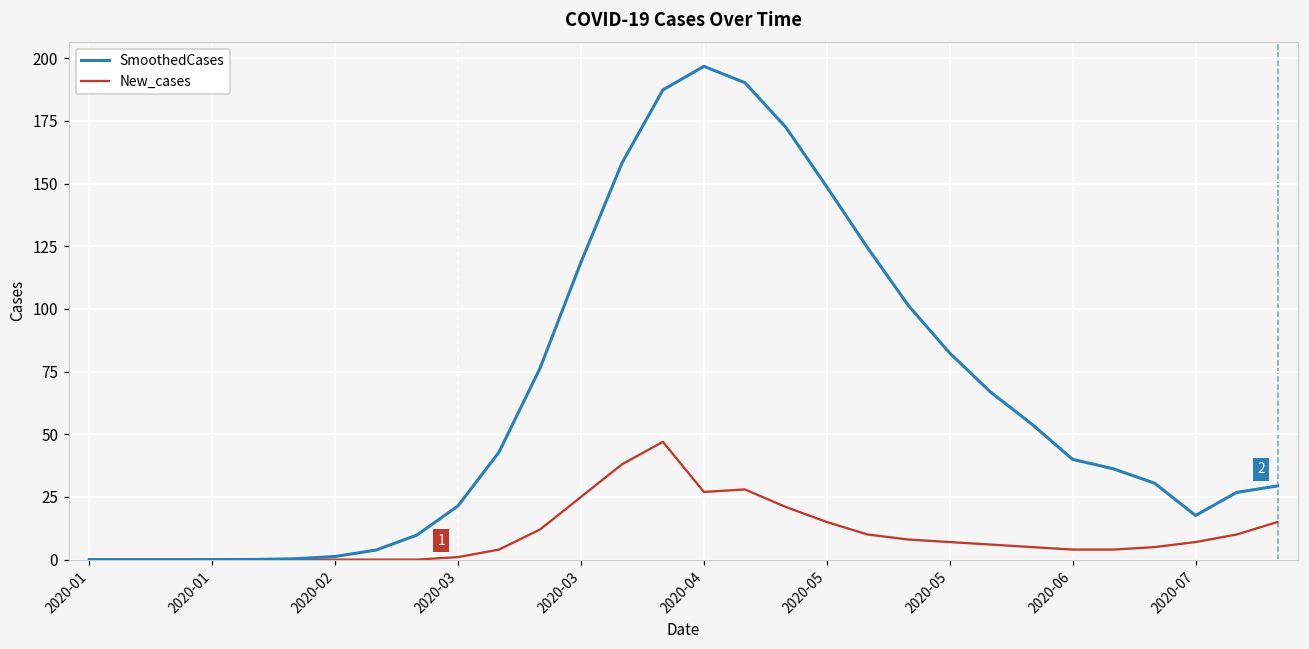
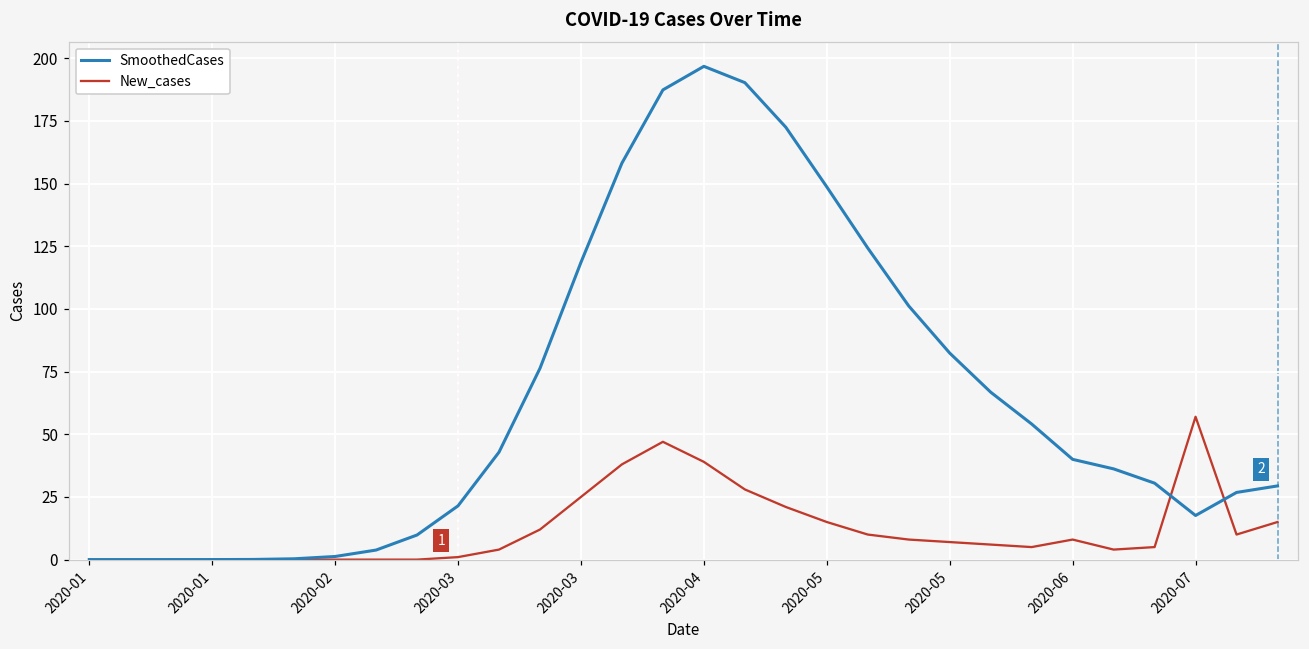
  {
    "SmoothedCases": {
      "2020-02": 1,
      "2020-04": 197,
      "2020-06": 40,
      "2020-07": 18
    },
    "New_cases": {
      "2020-02": 0,
-     "2020-04": 27,
-     "2020-06": 4,
-     "2020-07": 7
+     "2020-04": 39,
+     "2020-06": 8,
+     "2020-07": 57
    }
  }
